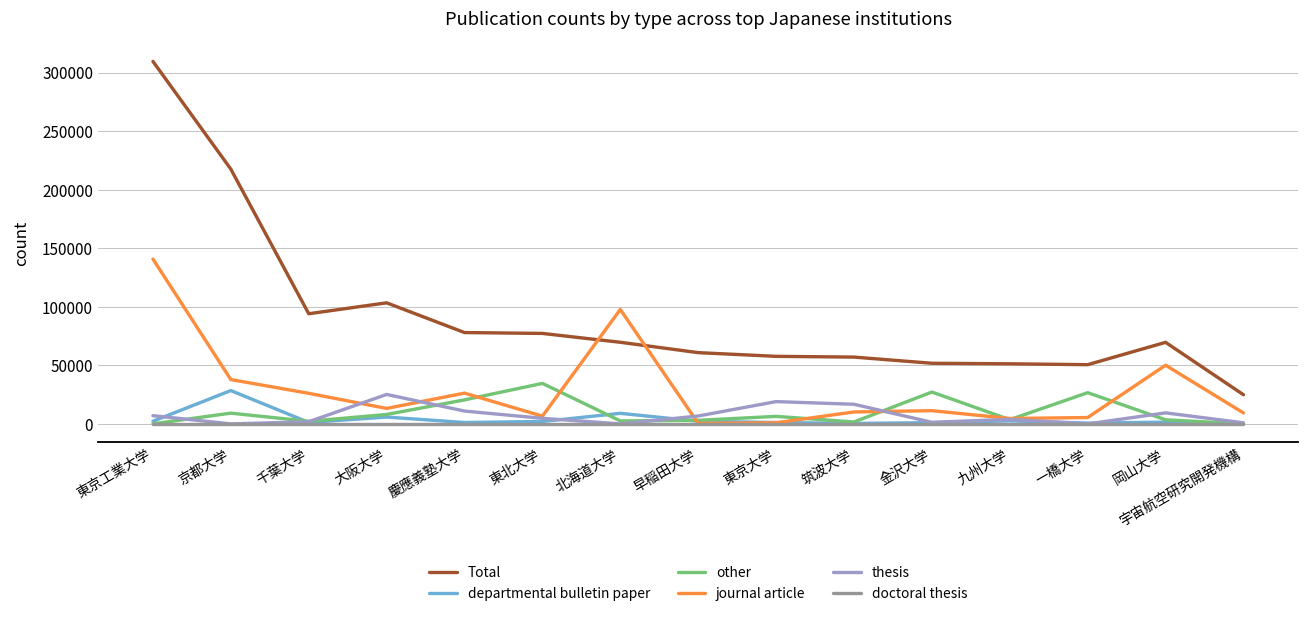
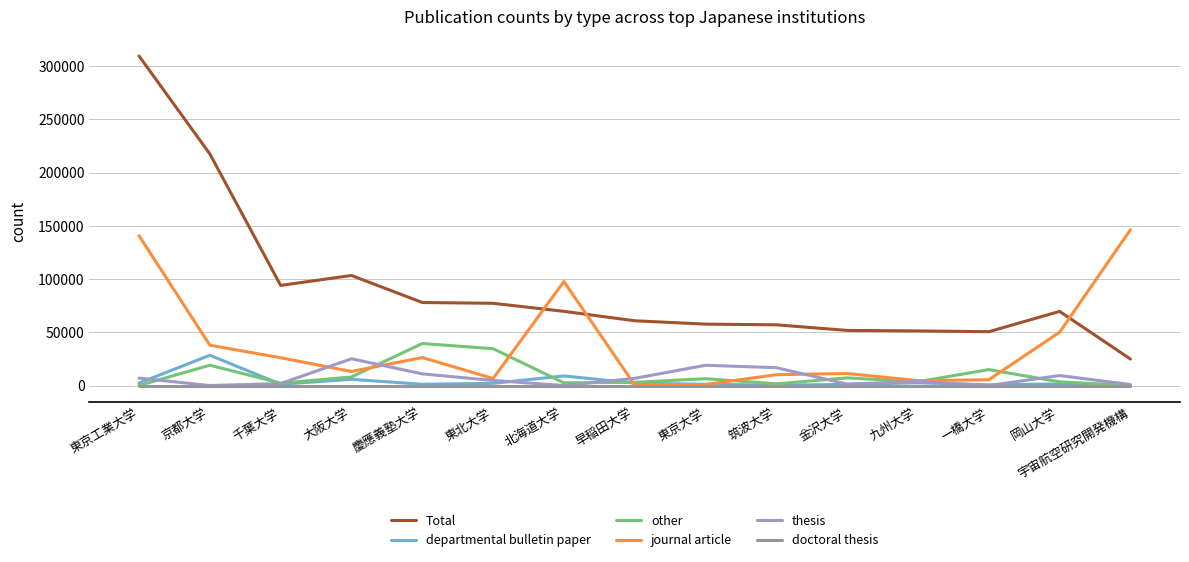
  {
    "Total": {
      "東京工業大学": 310000,
      "京都大学": 218000,
      "千葉大学": 94000,
      "大阪大学": 103000,
      "慶應義塾大学": 78000,
      "東北大学": 77000,
      "北海道大学": 70000,
      "早稲田大学": 61000,
      "東京大学": 58000,
      "筑波大学": 57000,
      "金沢大学": 52000,
      "九州大学": 51000,
      "一橋大学": 51000,
      "岡山大学": 70000,
      "宇宙航空研究開発機構": 25000
    },
    "other": {
-     "京都大学": 9000,
-     "慶應義塾大学": 21000,
+     "京都大学": 19000,
+     "慶應義塾大学": 39000,
      "東北大学": 35000,
      "北海道大学": 3000,
      "東京大学": 6000,
-     "金沢大学": 27000,
-     "一橋大学": 27000
+     "金沢大学": 7000,
+     "一橋大学": 15000
    },
    "journal article": {
      "東京工業大学": 141000,
      "京都大学": 38000,
      "千葉大学": 26000,
      "大阪大学": 13000,
      "慶應義塾大学": 26000,
      "北海道大学": 98000,
      "筑波大学": 10000,
      "金沢大学": 11000,
      "一橋大学": 5000,
      "岡山大学": 50000,
-     "宇宙航空研究開発機構": 9000
+     "宇宙航空研究開発機構": 146000
    }
  }
